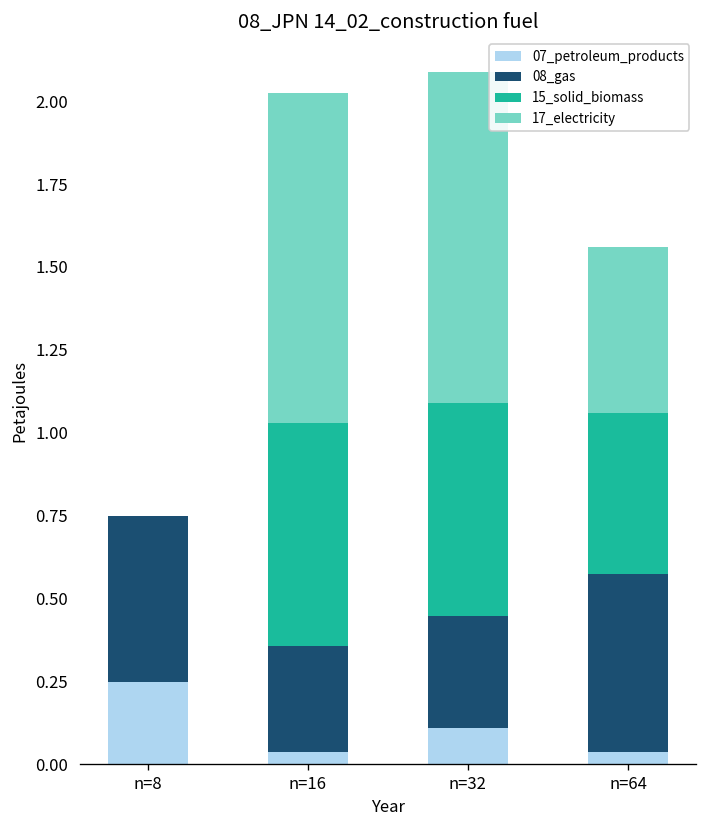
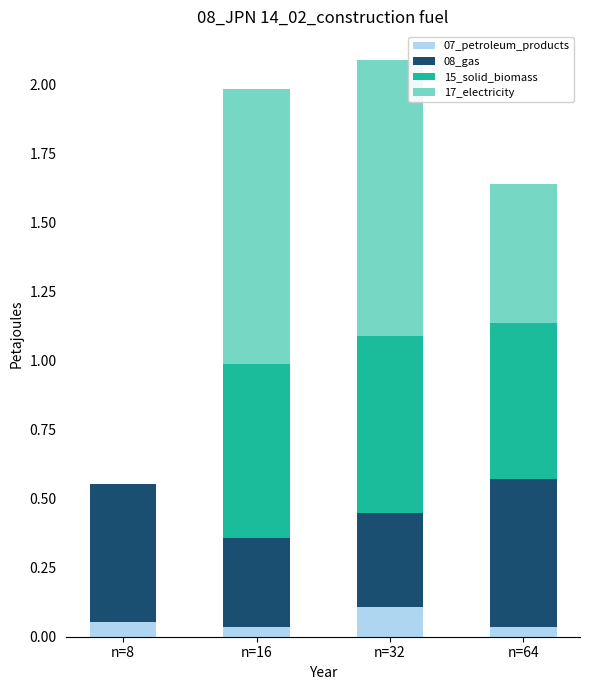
  {
    "07_petroleum_products": {
-     "n=8": 0.25,
+     "n=8": 0.05,
      "n=16": 0.04,
      "n=32": 0.11,
      "n=64": 0.04
    },
    "08_gas": {
      "n=8": 0.50,
      "n=16": 0.32,
      "n=32": 0.34,
      "n=64": 0.54
    },
    "15_solid_biomass": {
      "n=8": 0.00,
-     "n=16": 0.67,
+     "n=16": 0.63,
      "n=32": 0.64,
-     "n=64": 0.49
+     "n=64": 0.57
    },
    "17_electricity": {
      "n=8": 0.00,
      "n=16": 1.00,
      "n=32": 1.00,
      "n=64": 0.50
    }
  }
